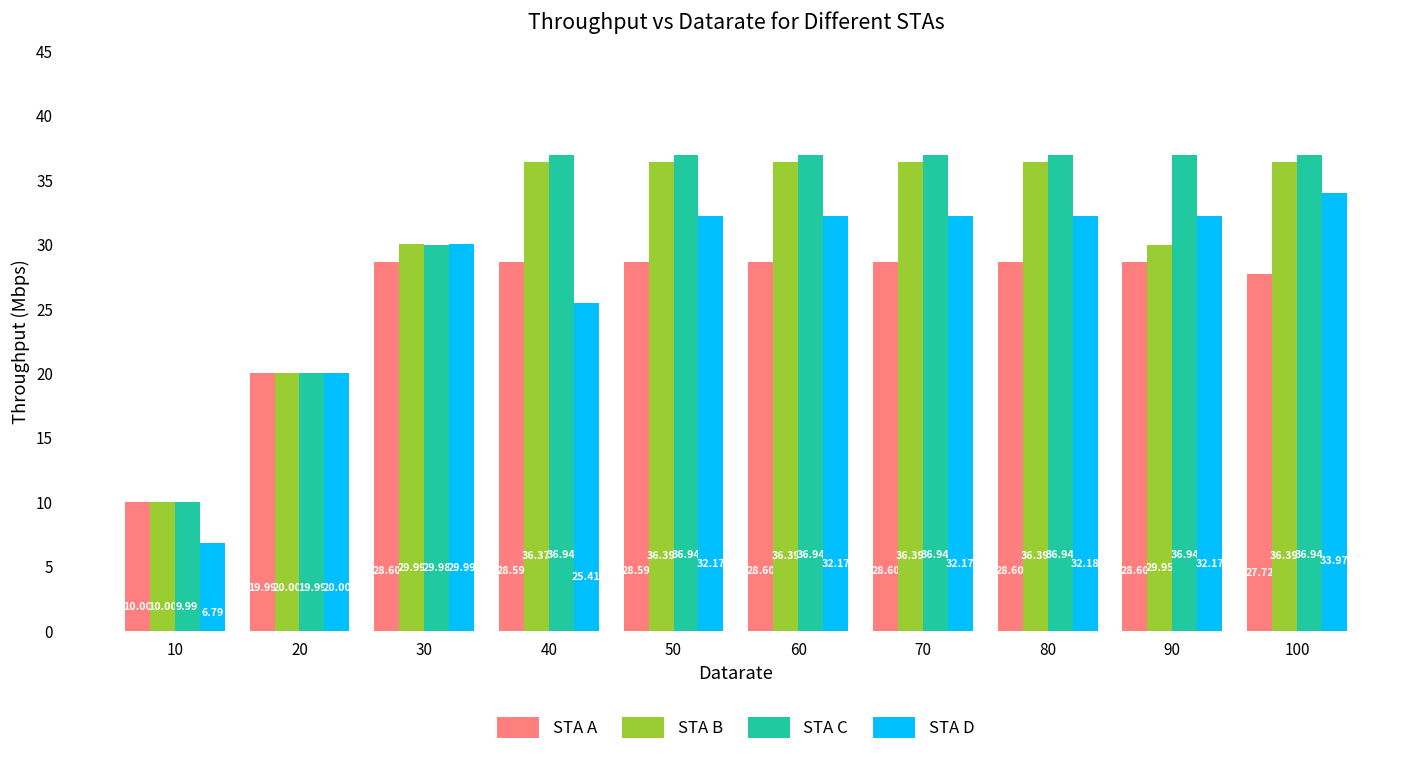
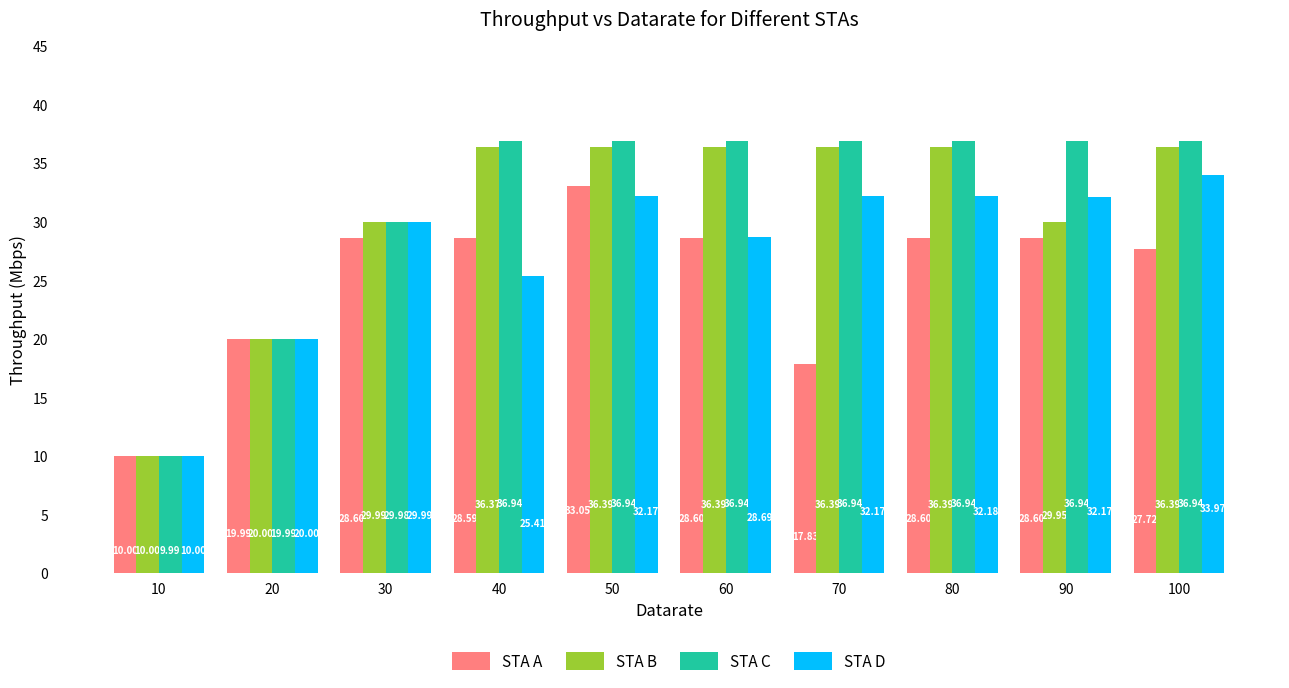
  {
    "STA A": {
      "10": 10.00,
      "20": 19.99,
      "30": 28.60,
      "40": 28.59,
-     "50": 28.59,
+     "50": 33.05,
      "60": 28.60,
-     "70": 28.60,
+     "70": 17.83,
      "80": 28.60,
      "90": 28.60,
      "100": 27.72
    },
    "STA B": {
      "10": 10.00,
      "20": 20.00,
      "30": 29.99,
      "40": 36.37,
      "50": 36.39,
      "60": 36.39,
      "70": 36.39,
      "80": 36.39,
      "90": 29.95,
      "100": 36.39
    },
    "STA C": {
      "10": 9.99,
      "20": 19.99,
      "30": 29.98,
      "40": 36.94,
      "50": 36.94,
      "60": 36.94,
      "70": 36.94,
      "80": 36.94,
      "90": 36.94,
      "100": 36.94
    },
    "STA D": {
-     "10": 6.79,
+     "10": 10.00,
      "20": 20.00,
      "30": 29.99,
      "40": 25.41,
      "50": 32.17,
-     "60": 32.17,
+     "60": 28.69,
      "70": 32.17,
      "80": 32.18,
      "90": 32.17,
      "100": 33.97
    }
  }
